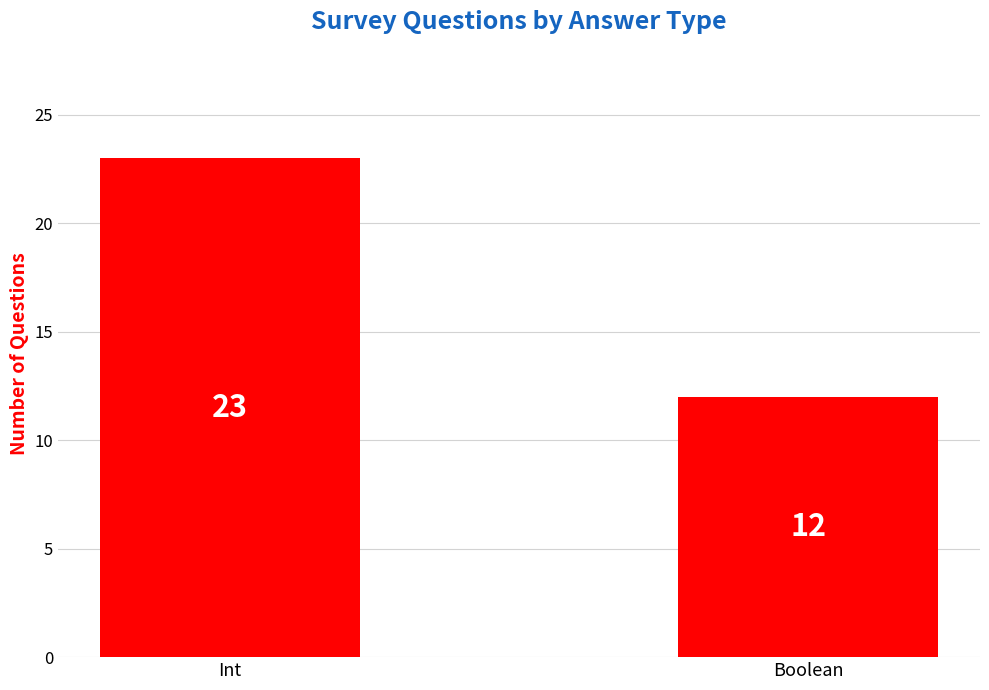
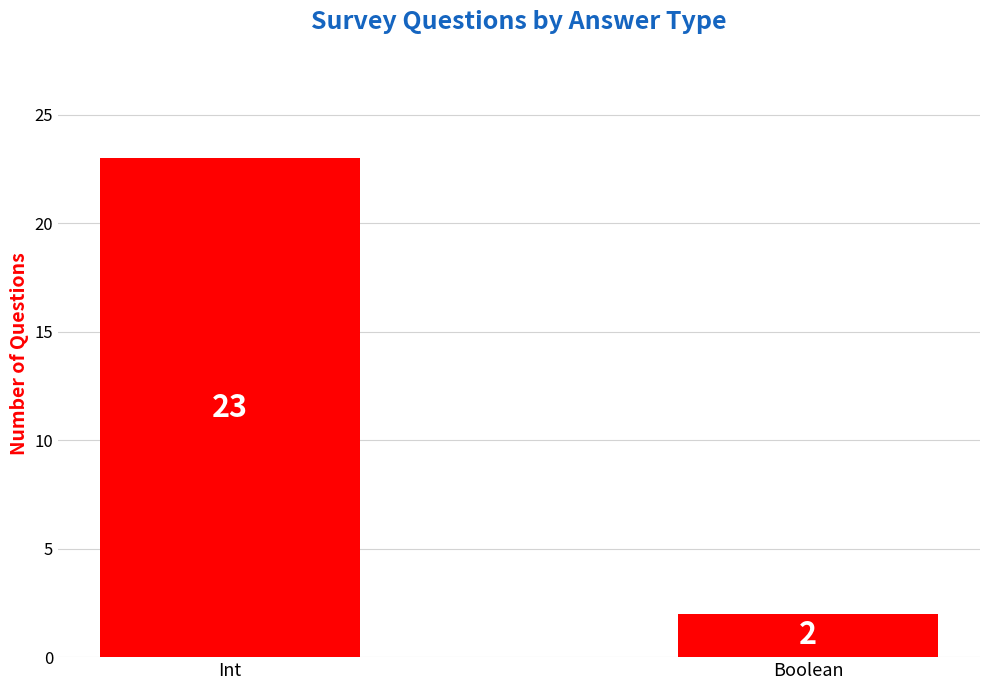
  {
    "Int": 23,
-   "Boolean": 12
+   "Boolean": 2
  }
